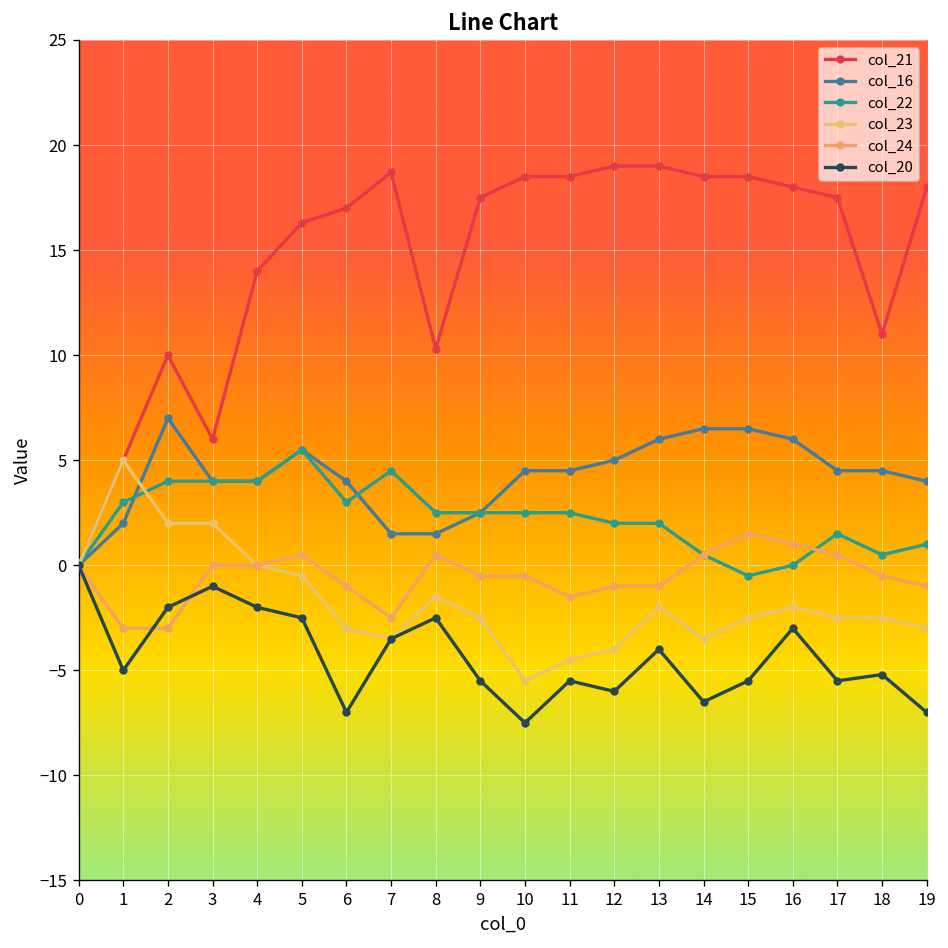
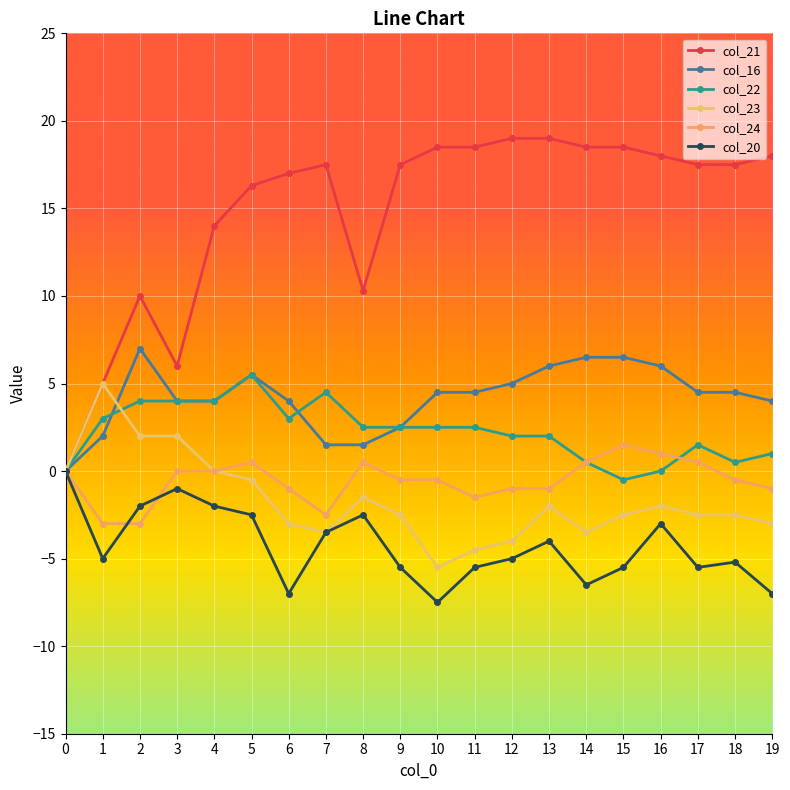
  {
    "col_21": {
      "2": 10.0,
      "3": 6.0,
      "4": 14.0,
      "5": 16.3,
      "6": 17.0,
-     "7": 18.7,
+     "7": 17.5,
      "8": 10.3,
      "9": 17.5,
      "10": 18.5,
      "11": 18.5,
      "12": 19.0,
      "13": 19.0,
      "14": 18.5,
      "15": 18.5,
      "16": 18.0,
      "17": 17.5,
-     "18": 11.0,
+     "18": 17.5,
      "19": 18.0
    },
    "col_20": {
      "1": -5,
      "2": -2,
      "3": -1,
      "4": -2,
      "5": -2.5,
      "6": -7,
      "8": -2.5,
      "9": -5.5,
      "10": -7.5,
      "11": -5.5,
-     "12": -6,
+     "12": -5,
      "13": -4,
      "14": -6.5,
      "15": -5.5,
      "16": -3,
      "17": -5.5,
      "18": -5.2,
      "19": -7
    }
  }
